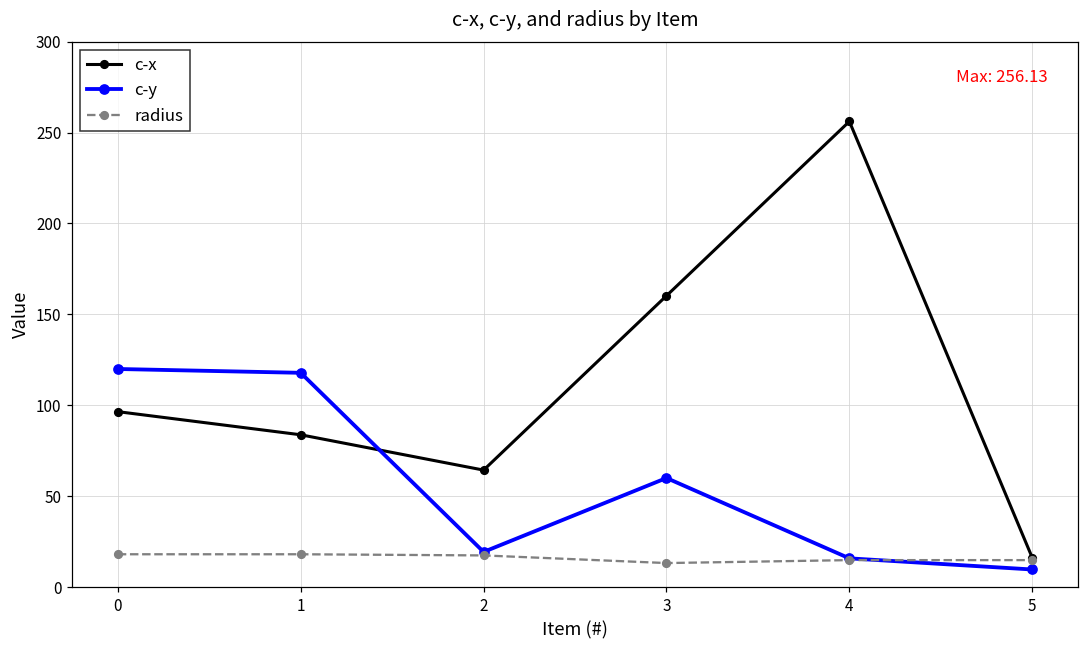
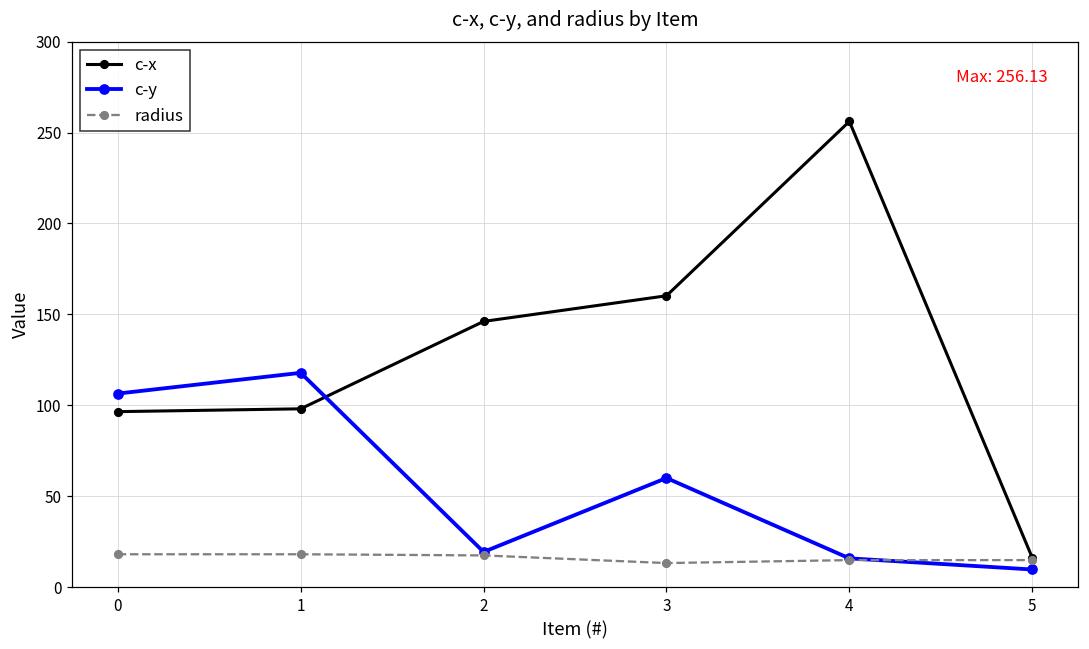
  {
    "c-x": {
      "0": 97,
-     "1": 84,
-     "2": 64,
+     "1": 98,
+     "2": 146,
      "3": 160,
      "4": 256
    },
    "c-y": {
-     "0": 120,
+     "0": 106,
      "1": 118,
      "2": 19,
      "3": 60,
      "5": 10
    },
    "radius": {
      "0": 18,
      "1": 18,
      "2": 17,
      "3": 13
    }
  }
